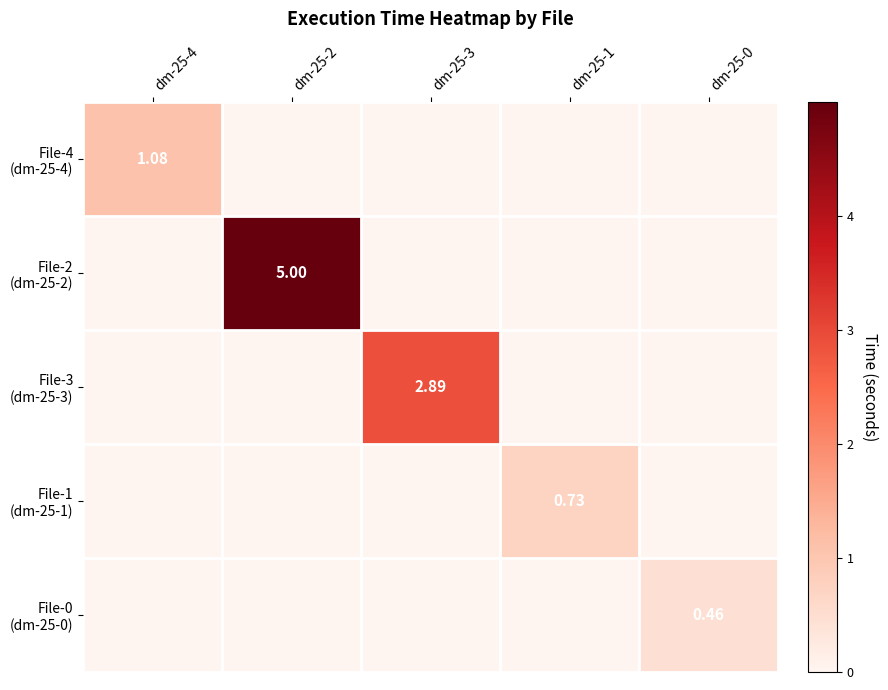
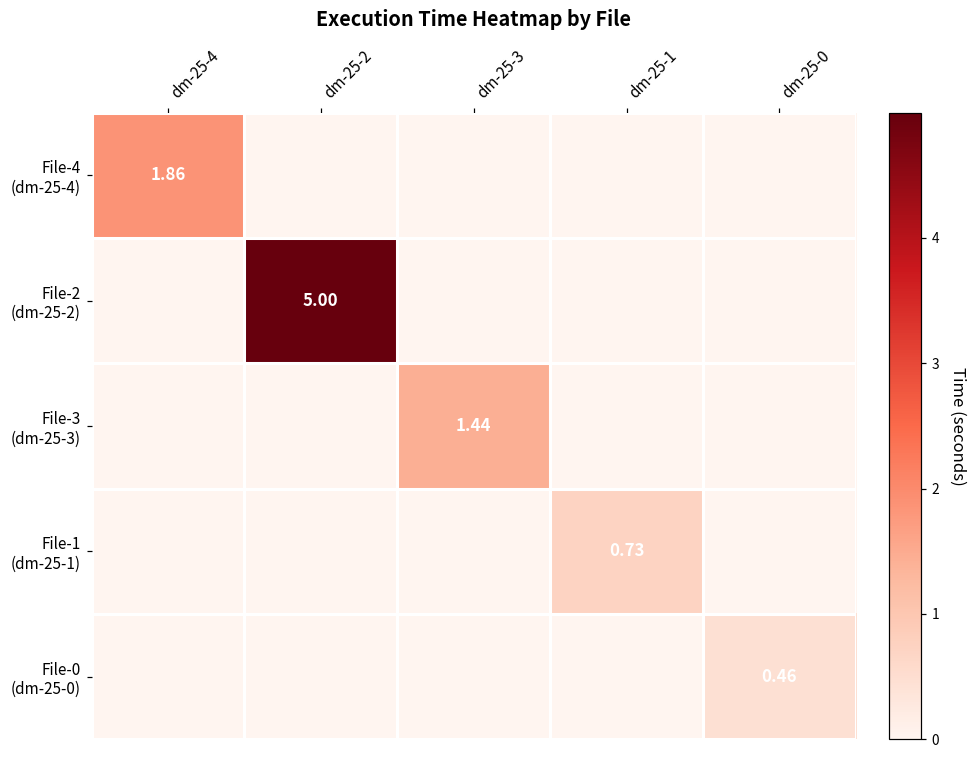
  {
    "File-4 (dm-25-4)": {
-     "dm-25-4": 1.08
+     "dm-25-4": 1.86
    },
    "File-2 (dm-25-2)": {
      "dm-25-2": 5.00
    },
    "File-3 (dm-25-3)": {
-     "dm-25-3": 2.89
+     "dm-25-3": 1.44
    },
    "File-1 (dm-25-1)": {
      "dm-25-1": 0.73
    }
  }
